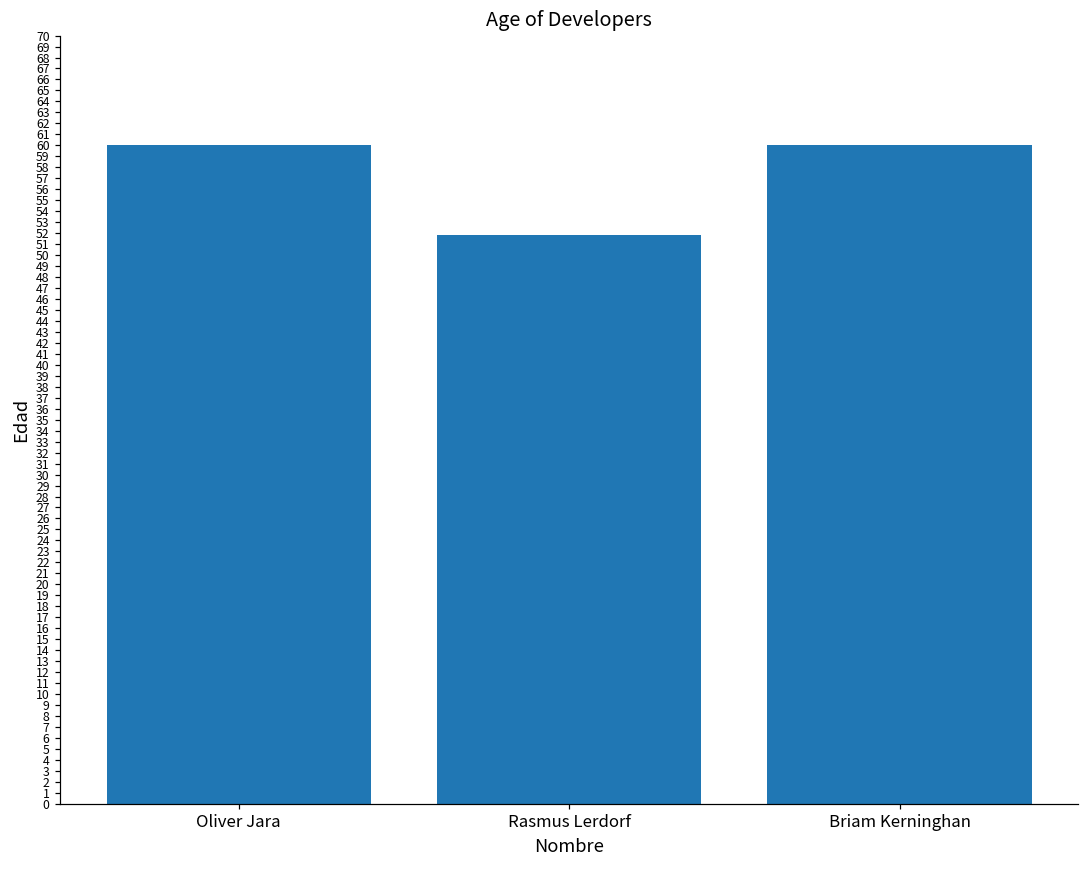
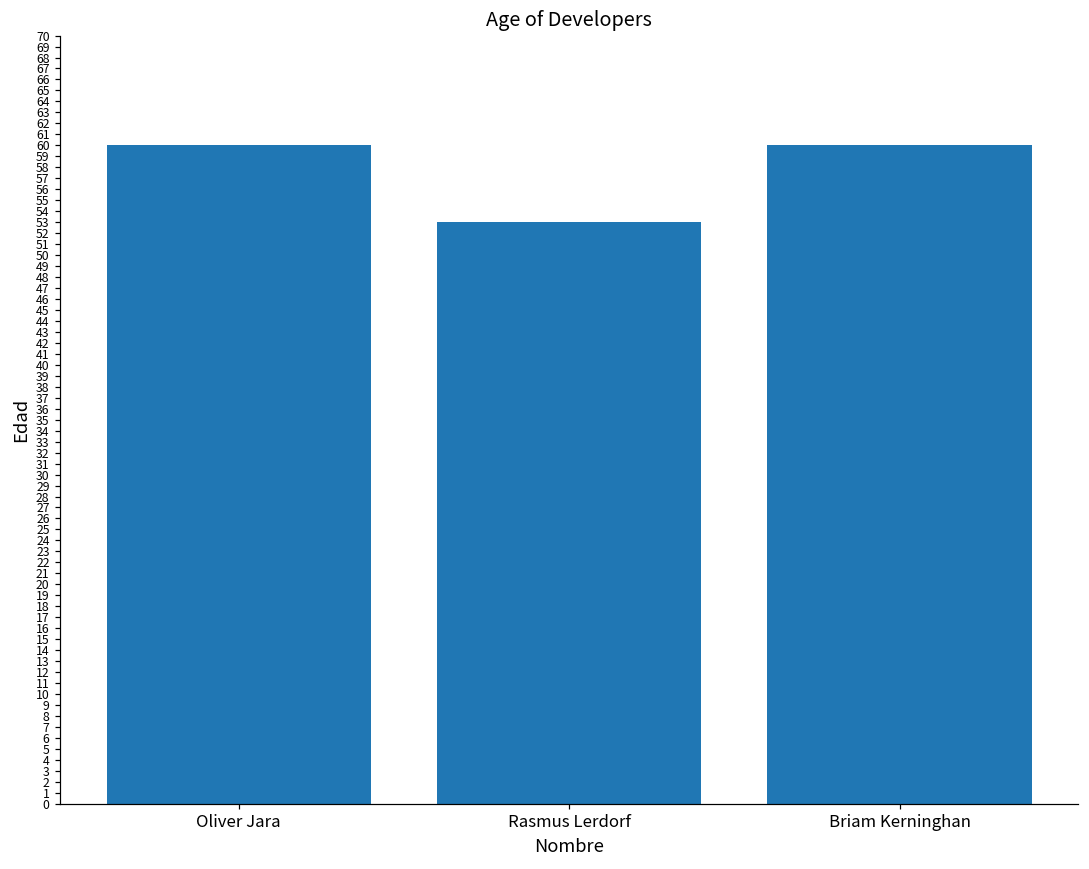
  {
    "Oliver Jara": 60,
-   "Rasmus Lerdorf": 52,
+   "Rasmus Lerdorf": 53,
    "Briam Kerninghan": 60
  }
